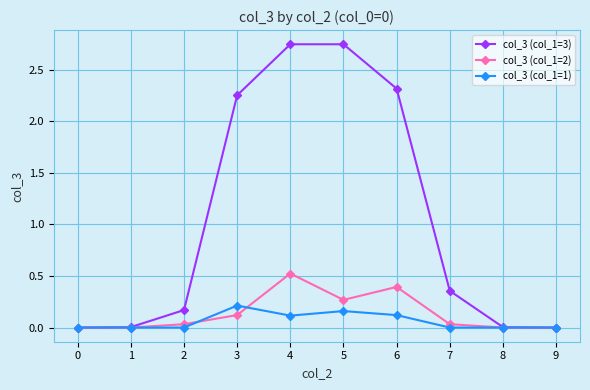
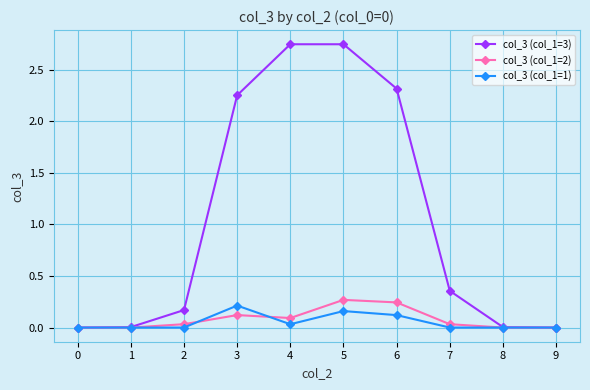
  {
    "col_3 (col_1=3)": {
      "2": 0.17,
      "3": 2.25,
      "4": 2.74,
      "5": 2.74,
      "6": 2.31,
      "7": 0.36
    },
    "col_3 (col_1=2)": {
      "2": 0.03,
      "3": 0.12,
-     "4": 0.52,
+     "4": 0.09,
      "5": 0.27,
-     "6": 0.39,
+     "6": 0.24,
      "7": 0.03
    },
    "col_3 (col_1=1)": {
      "2": 0.00,
      "3": 0.21,
-     "4": 0.12,
+     "4": 0.03,
      "5": 0.16,
      "6": 0.12,
      "7": 0.00
    }
  }
